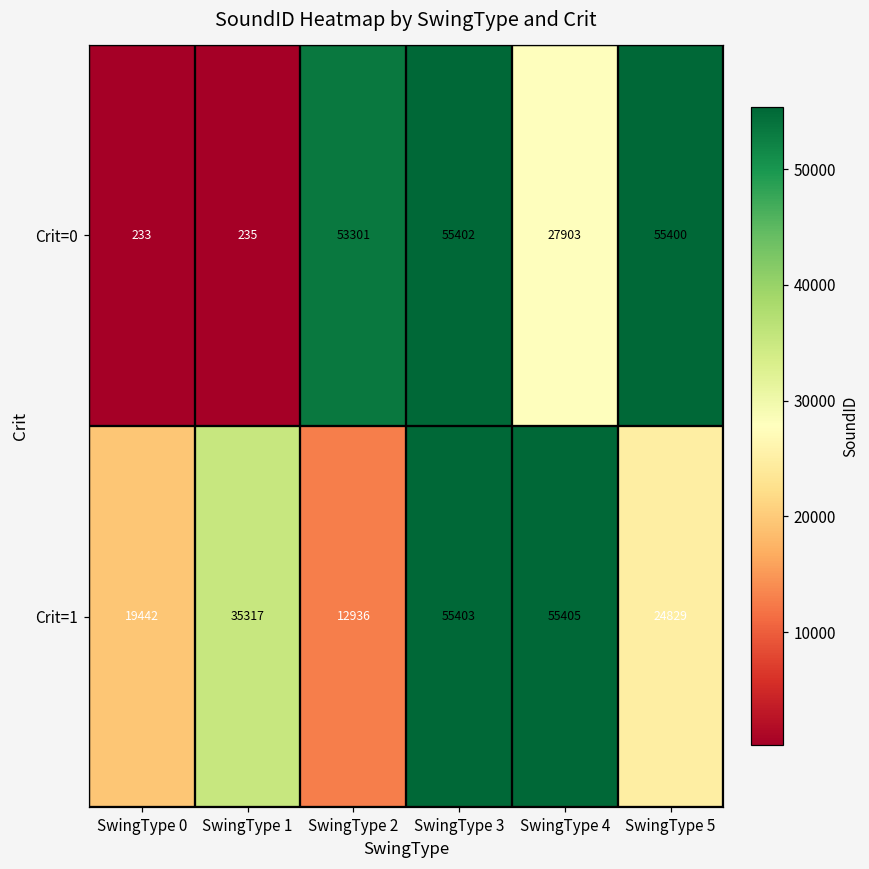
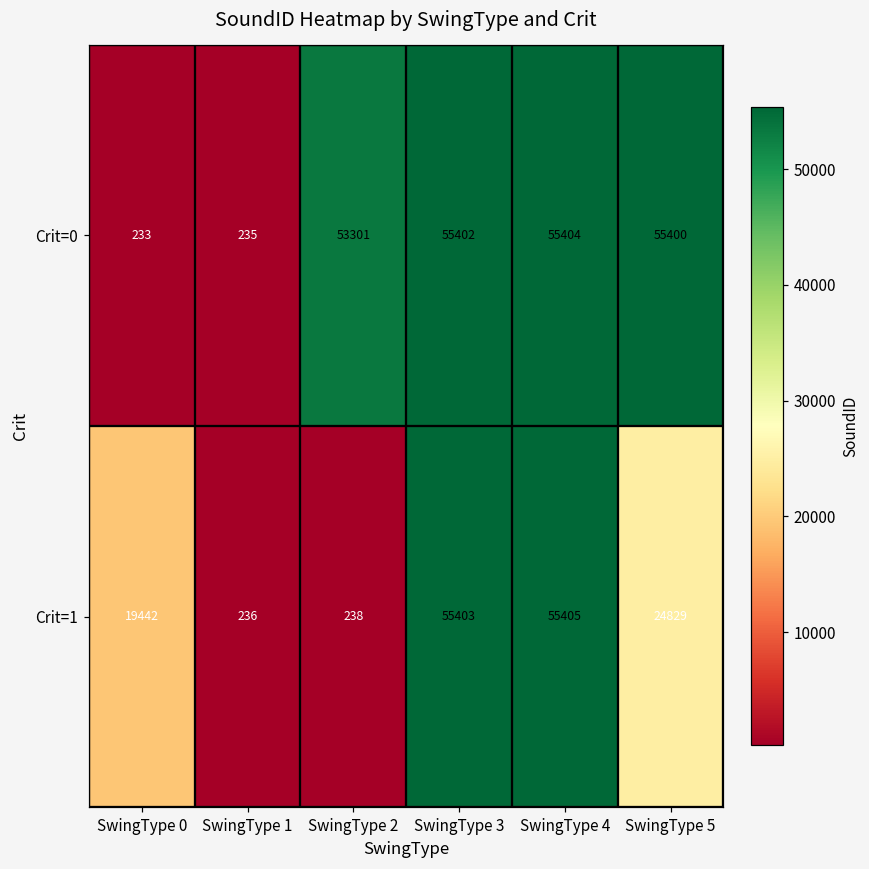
  {
    "Crit=0": {
      "SwingType 0": 233,
      "SwingType 1": 235,
      "SwingType 2": 53301,
      "SwingType 3": 55402,
-     "SwingType 4": 27903,
+     "SwingType 4": 55404,
      "SwingType 5": 55400
    },
    "Crit=1": {
      "SwingType 0": 19442,
-     "SwingType 1": 35317,
-     "SwingType 2": 12936,
+     "SwingType 1": 236,
+     "SwingType 2": 238,
      "SwingType 3": 55403,
      "SwingType 4": 55405,
      "SwingType 5": 24829
    }
  }
